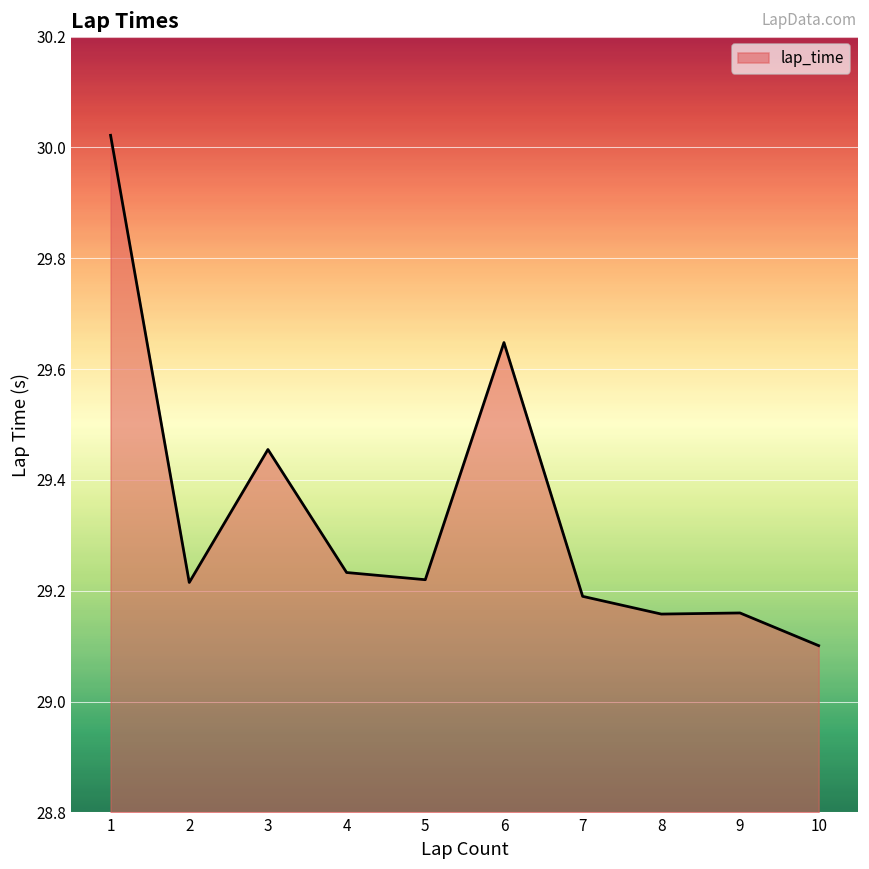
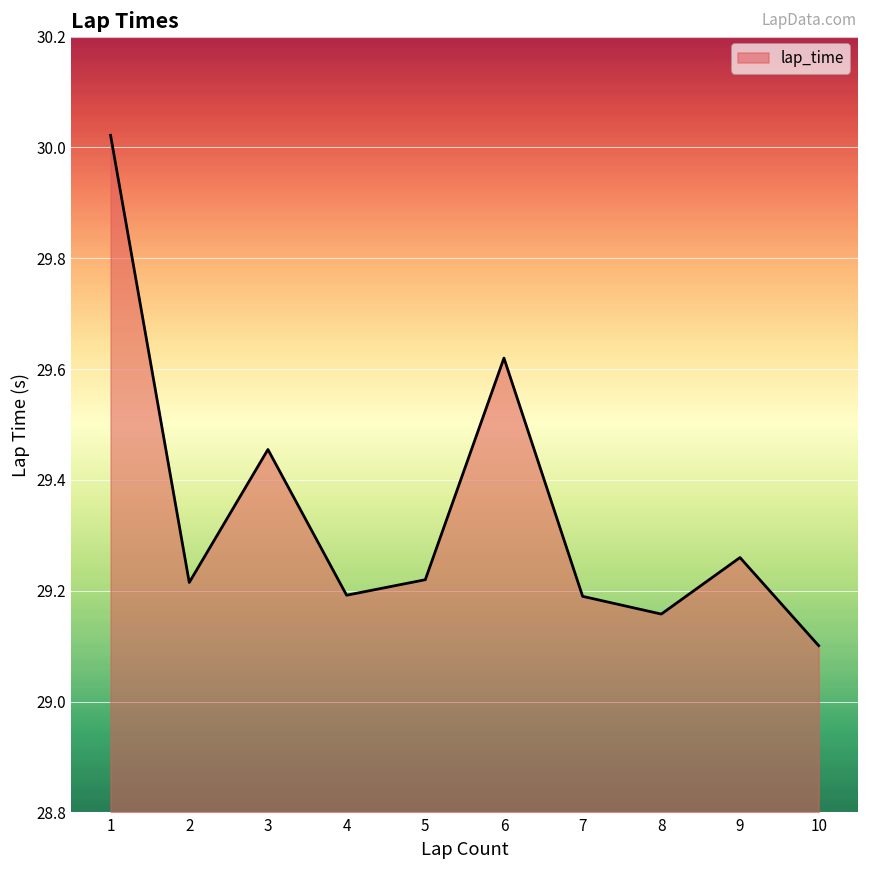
  {
    "1": 30.02,
    "2": 29.22,
    "3": 29.46,
-   "4": 29.23,
+   "4": 29.19,
    "5": 29.22,
-   "6": 29.65,
+   "6": 29.62,
    "7": 29.19,
    "8": 29.16,
-   "9": 29.16,
+   "9": 29.26,
    "10": 29.10
  }
